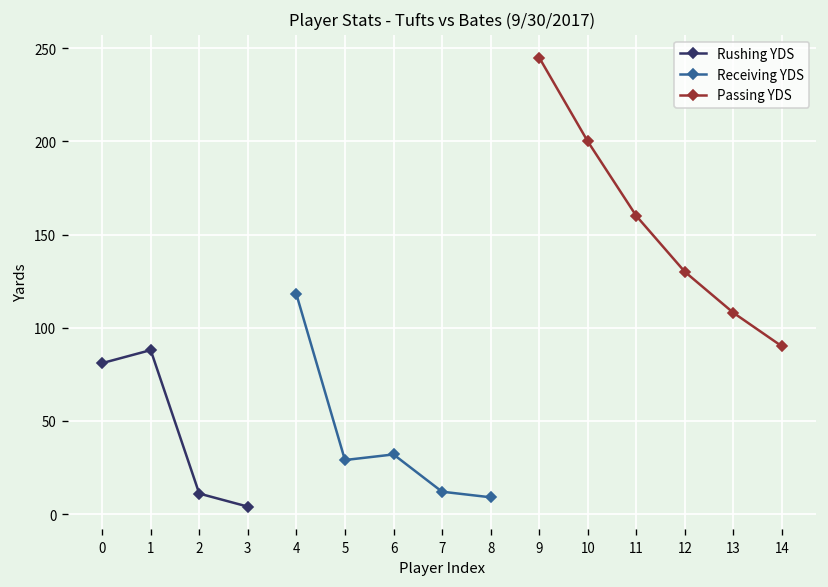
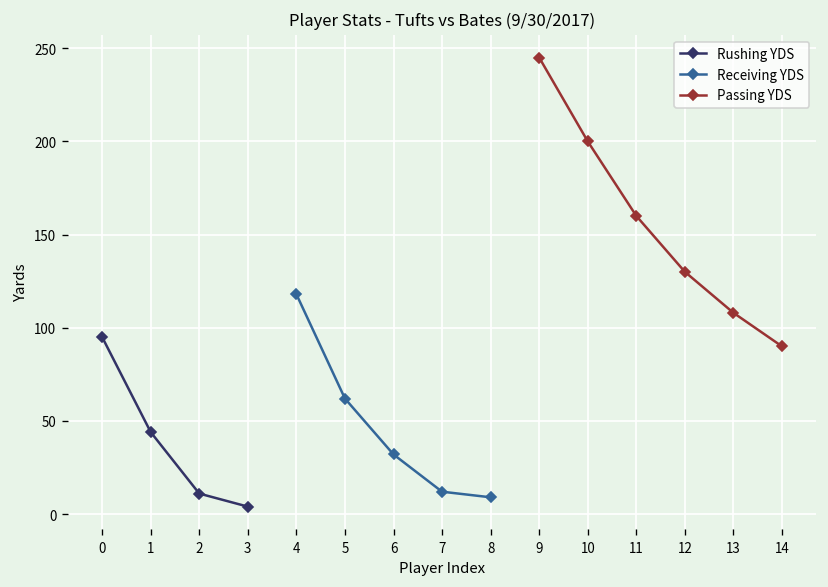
  {
    "Rushing YDS": {
-     "0": 81,
-     "1": 88,
+     "0": 95,
+     "1": 44,
      "2": 11,
      "3": 4
    },
    "Receiving YDS": {
      "4": 118,
-     "5": 29,
+     "5": 62,
      "6": 32,
      "7": 12,
      "8": 9
    },
    "Passing YDS": {
      "9": 245,
      "10": 200,
      "11": 160,
      "12": 130,
      "13": 108,
      "14": 90
    }
  }
